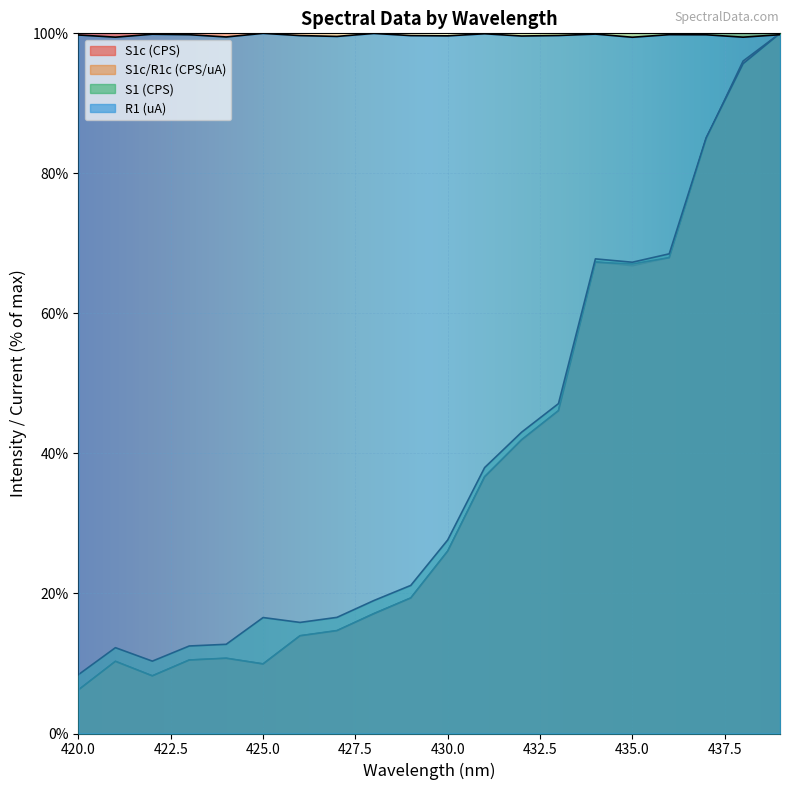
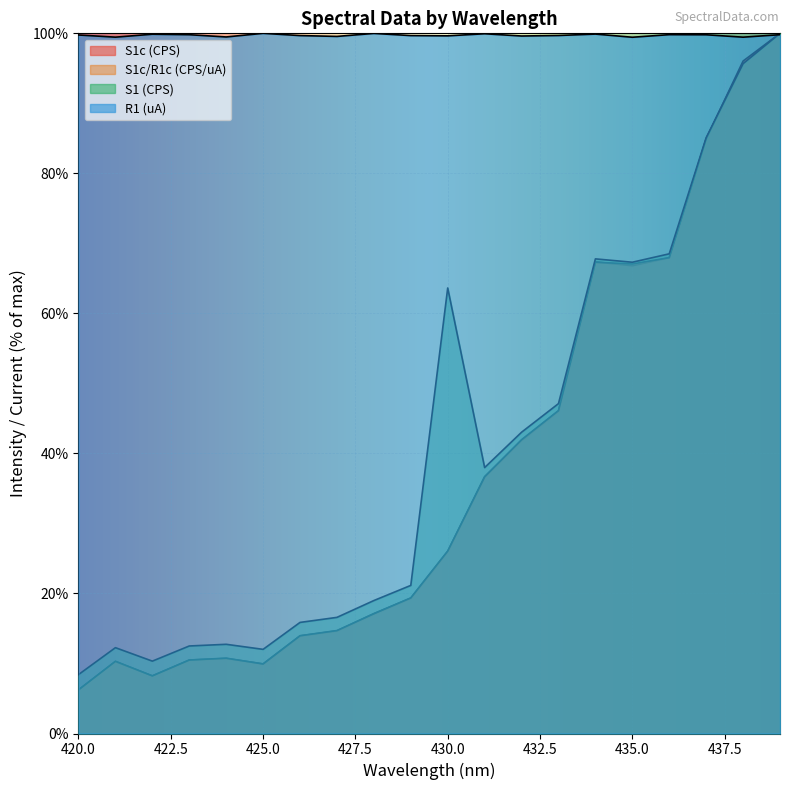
  {
    "S1 (CPS)": {
      "420.0": "8%",
-     "425.0": "17%",
-     "430.0": "28%"
+     "425.0": "12%",
+     "430.0": "64%"
    },
    "R1 (uA)": {
      "420.0": "100%",
      "425.0": "100%",
      "430.0": "100%",
      "435.0": "99%"
    }
  }
